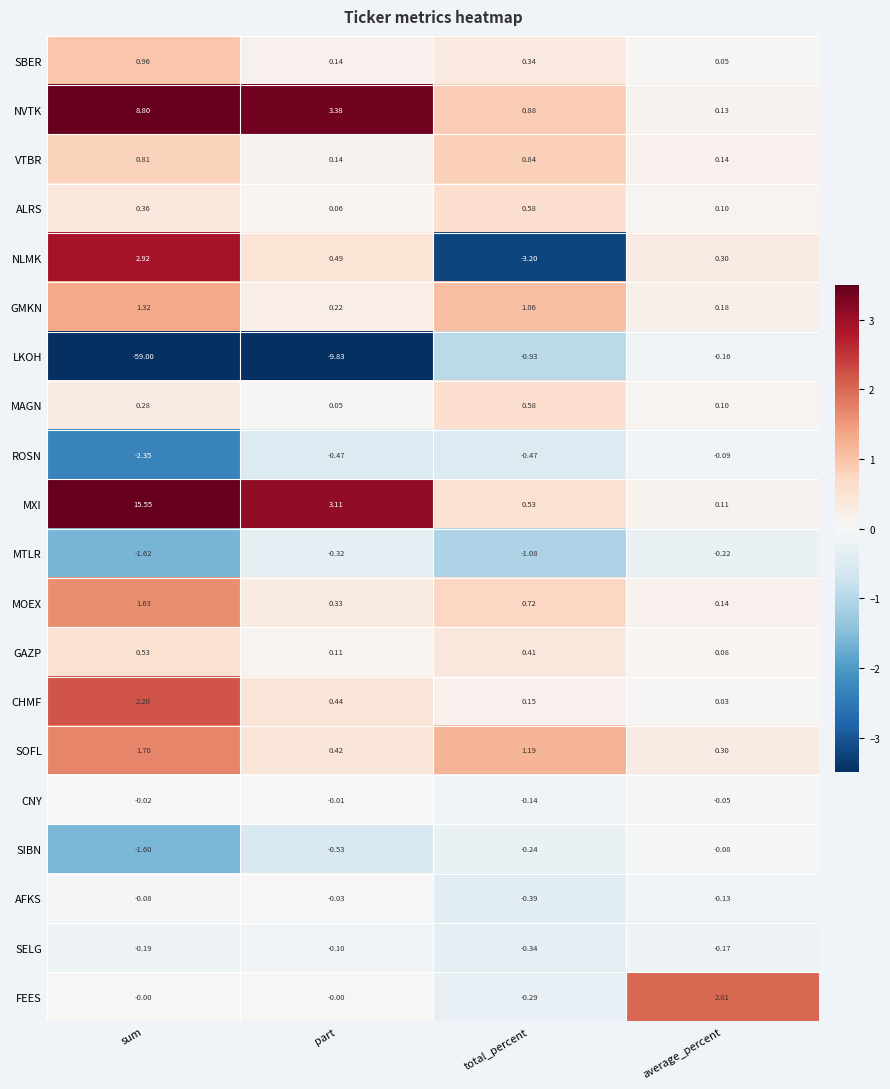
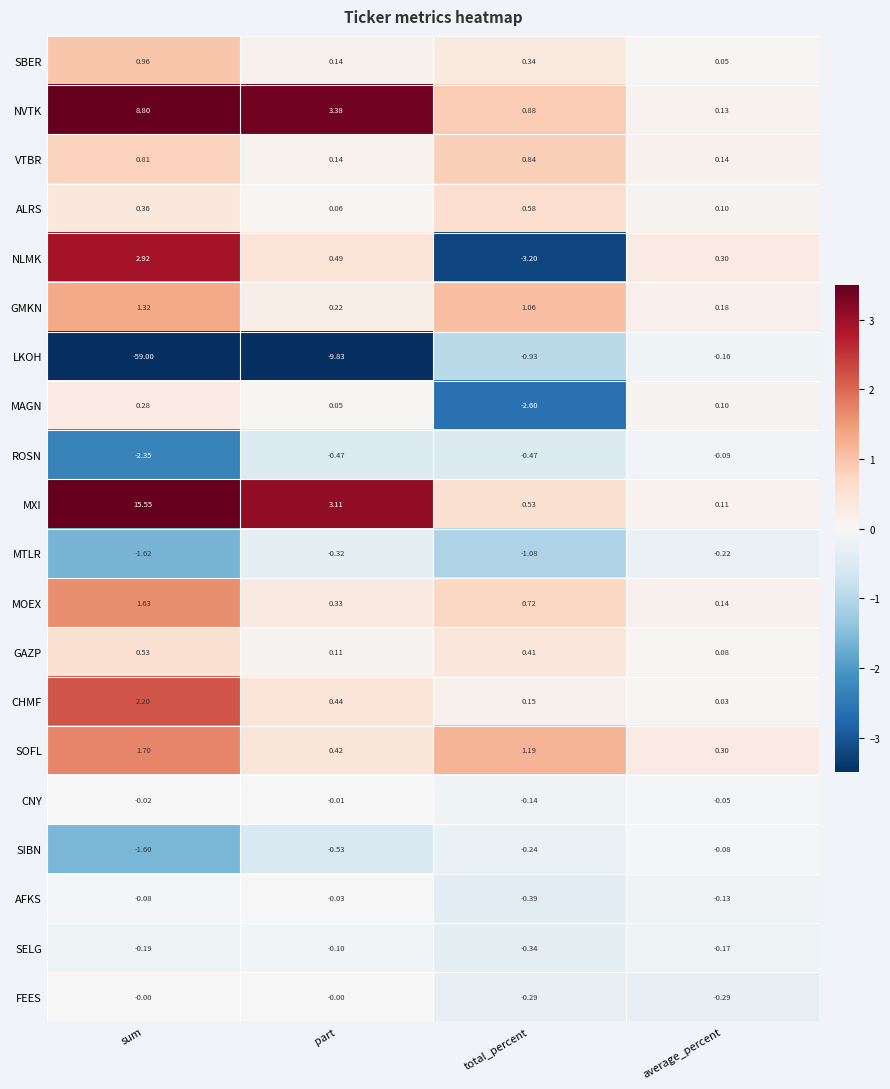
  {
    "SBER": {
      "sum": 0.96,
      "part": 0.14,
      "total_percent": 0.34,
      "average_percent": 0.05
    },
    "NVTK": {
      "sum": 8.80,
      "part": 3.38,
      "total_percent": 0.88,
      "average_percent": 0.13
    },
    "VTBR": {
      "sum": 0.81,
      "part": 0.14,
      "total_percent": 0.84,
      "average_percent": 0.14
    },
    "ALRS": {
      "sum": 0.36,
      "part": 0.06,
      "total_percent": 0.58,
      "average_percent": 0.10
    },
    "NLMK": {
      "sum": 2.92,
      "part": 0.49,
      "total_percent": -3.20,
      "average_percent": 0.30
    },
    "GMKN": {
      "sum": 1.32,
      "part": 0.22,
      "total_percent": 1.06,
      "average_percent": 0.18
    },
    "LKOH": {
      "sum": -59.00,
      "part": -9.83,
      "total_percent": -0.93,
      "average_percent": -0.16
    },
    "MAGN": {
      "sum": 0.28,
      "part": 0.05,
-     "total_percent": 0.58,
+     "total_percent": -2.60,
      "average_percent": 0.10
    },
    "ROSN": {
      "sum": -2.35,
      "part": -0.47,
      "total_percent": -0.47,
      "average_percent": -0.09
    },
    "MXI": {
      "sum": 15.55,
      "part": 3.11,
      "total_percent": 0.53,
      "average_percent": 0.11
    },
    "MTLR": {
      "sum": -1.62,
      "part": -0.32,
      "total_percent": -1.08,
      "average_percent": -0.22
    },
    "MOEX": {
      "sum": 1.63,
      "part": 0.33,
      "total_percent": 0.72,
      "average_percent": 0.14
    },
    "GAZP": {
      "sum": 0.53,
      "part": 0.11,
      "total_percent": 0.41,
      "average_percent": 0.08
    },
    "CHMF": {
      "sum": 2.20,
      "part": 0.44,
      "total_percent": 0.15,
      "average_percent": 0.03
    },
    "SOFL": {
      "sum": 1.70,
      "part": 0.42,
      "total_percent": 1.19,
      "average_percent": 0.30
    },
    "CNY": {
      "sum": -0.02,
      "part": -0.01,
      "total_percent": -0.14,
      "average_percent": -0.05
    },
    "SIBN": {
      "sum": -1.60,
      "part": -0.53,
      "total_percent": -0.24,
      "average_percent": -0.08
    },
    "AFKS": {
      "sum": -0.08,
      "part": -0.03,
      "total_percent": -0.39,
      "average_percent": -0.13
    },
    "SELG": {
      "sum": -0.19,
      "part": -0.10,
      "total_percent": -0.34,
      "average_percent": -0.17
    },
    "FEES": {
      "sum": -0.00,
      "part": -0.00,
      "total_percent": -0.29,
-     "average_percent": 2.01
+     "average_percent": -0.29
    }
  }
